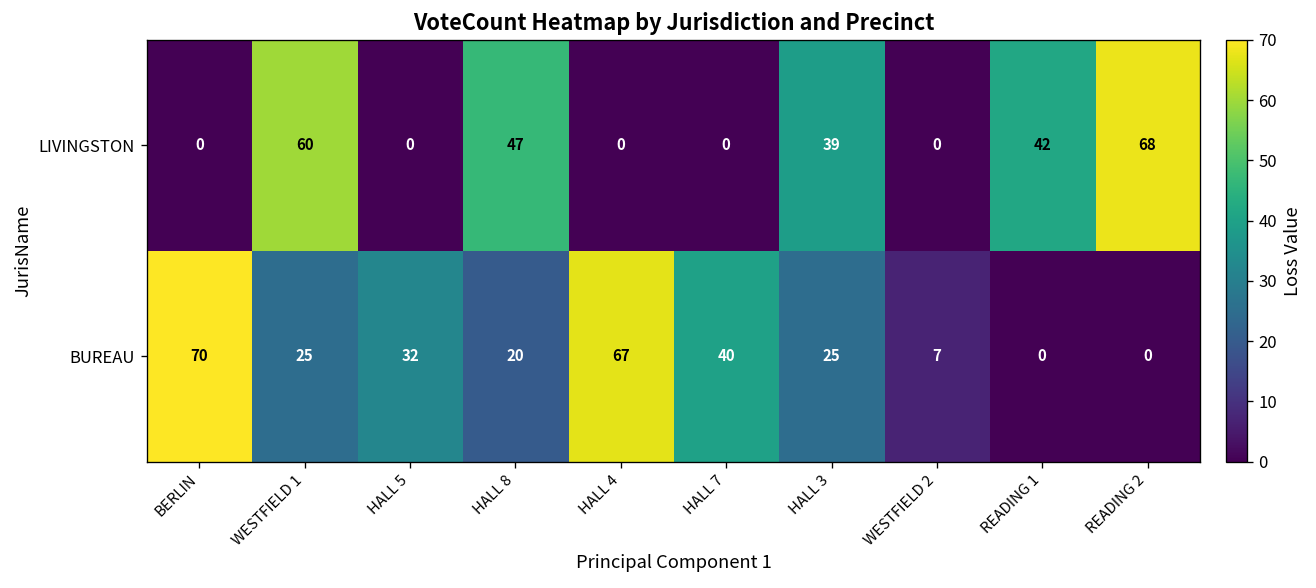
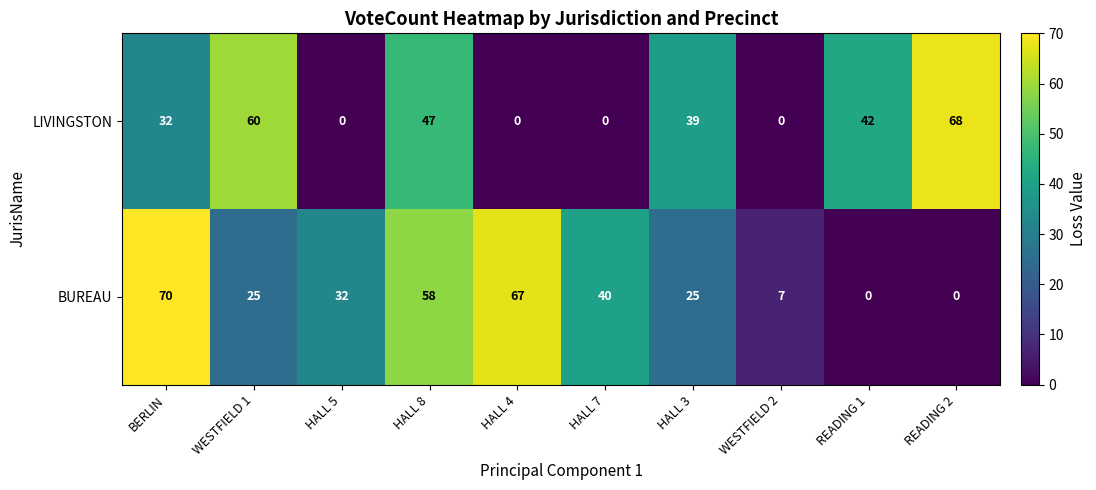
  {
    "LIVINGSTON": {
-     "BERLIN": 0,
+     "BERLIN": 32,
      "WESTFIELD 1": 60,
      "HALL 5": 0,
      "HALL 8": 47,
      "HALL 4": 0,
      "HALL 7": 0,
      "HALL 3": 39,
      "WESTFIELD 2": 0,
      "READING 1": 42,
      "READING 2": 68
    },
    "BUREAU": {
      "BERLIN": 70,
      "WESTFIELD 1": 25,
      "HALL 5": 32,
-     "HALL 8": 20,
+     "HALL 8": 58,
      "HALL 4": 67,
      "HALL 7": 40,
      "HALL 3": 25,
      "WESTFIELD 2": 7,
      "READING 1": 0,
      "READING 2": 0
    }
  }
